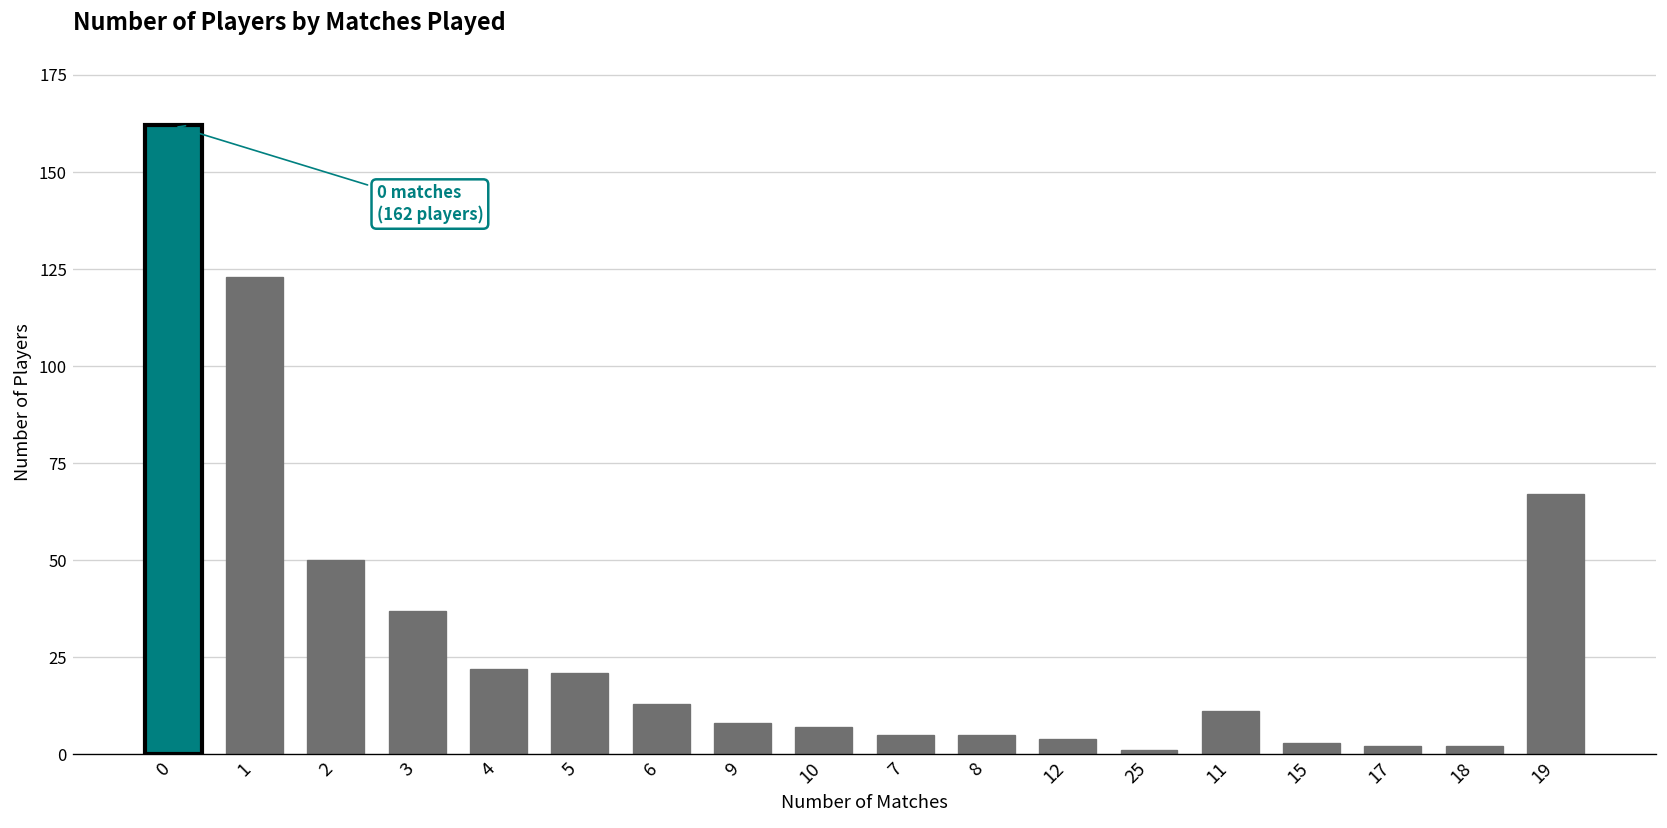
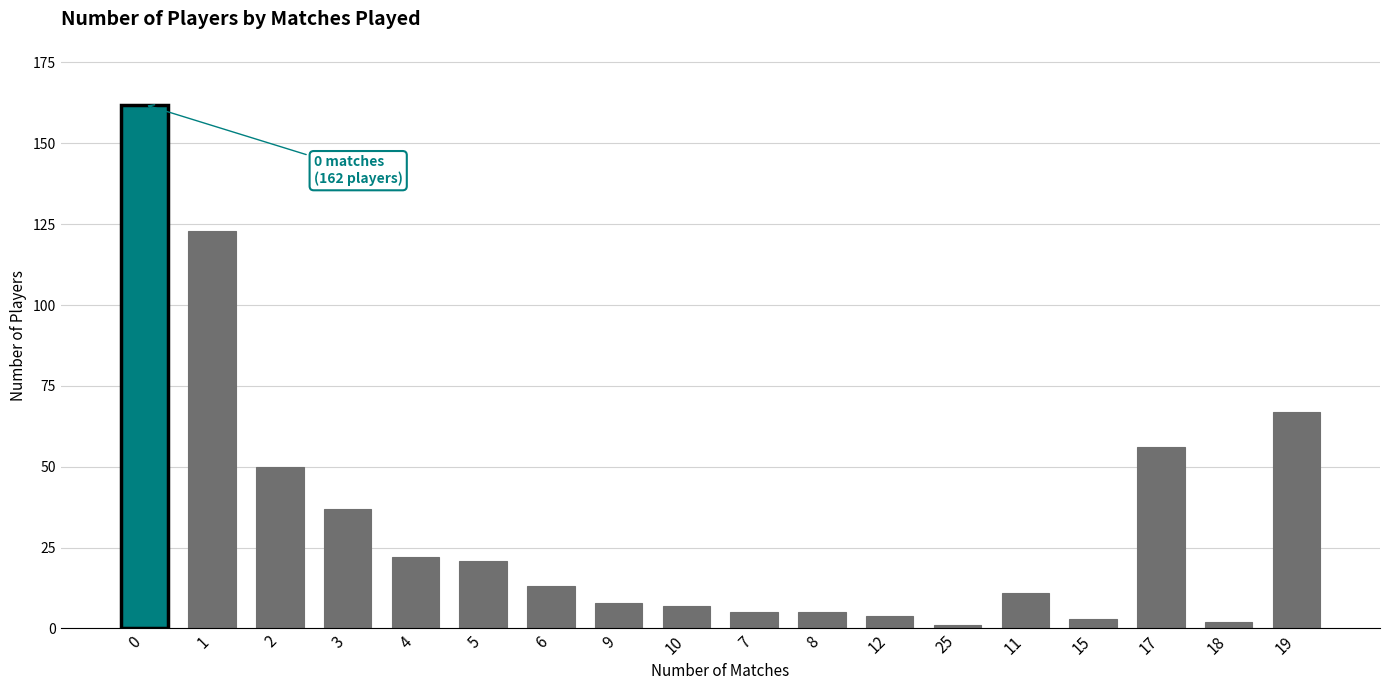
  {
    "1": 123,
    "2": 50,
    "3": 37,
    "4": 22,
    "5": 21,
    "6": 13,
    "9": 8,
    "10": 7,
    "7": 5,
    "8": 5,
    "12": 4,
    "25": 1,
    "11": 11,
    "15": 3,
-   "17": 2,
+   "17": 56,
    "18": 2,
    "19": 67
  }
